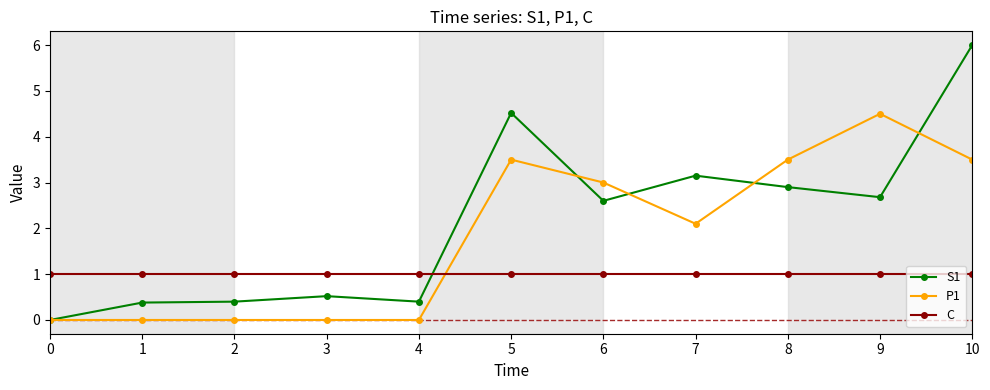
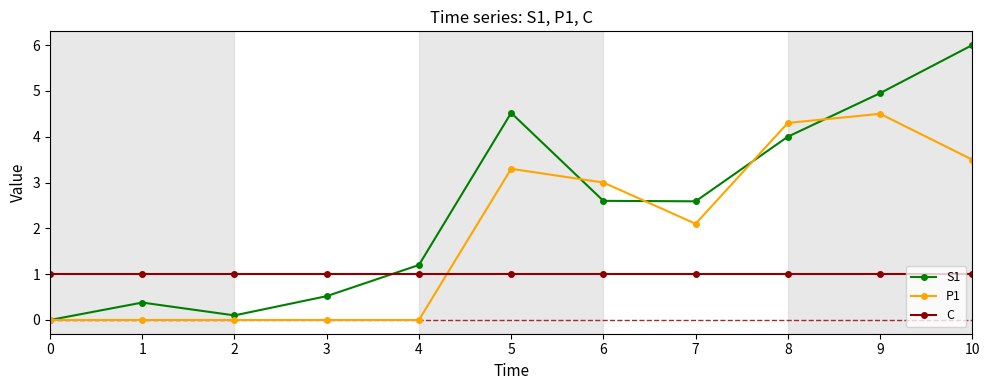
  {
    "S1": {
      "1": 0.4,
-     "2": 0.4,
+     "2": 0.1,
      "3": 0.5,
-     "4": 0.4,
+     "4": 1.2,
      "5": 4.5,
      "6": 2.6,
-     "7": 3.2,
-     "8": 2.9,
-     "9": 2.7,
+     "7": 2.6,
+     "8": 4.0,
+     "9": 5.0,
      "10": 6.0
    },
    "P1": {
      "1": 0.0,
      "2": 0.0,
      "3": 0.0,
      "4": 0.0,
-     "5": 3.5,
+     "5": 3.3,
      "6": 3.0,
      "7": 2.1,
-     "8": 3.5,
+     "8": 4.3,
      "9": 4.5,
      "10": 3.5
    },
    "C": {
      "0": 1.0,
      "1": 1.0,
      "2": 1.0,
      "3": 1.0,
      "4": 1.0,
      "5": 1.0,
      "6": 1.0,
      "7": 1.0,
      "8": 1.0,
      "9": 1.0,
      "10": 1.0
    }
  }
